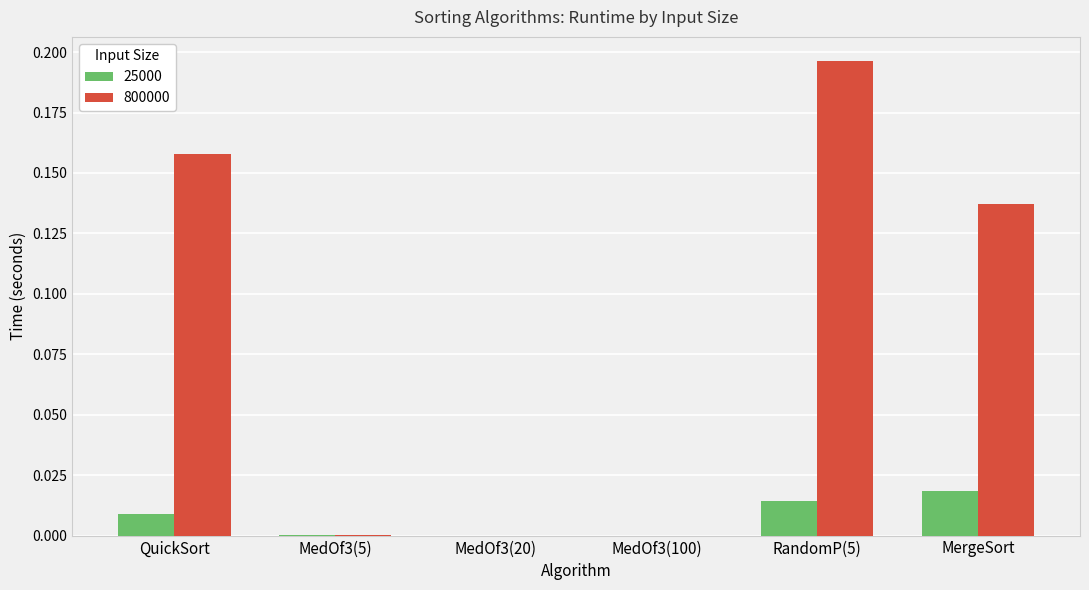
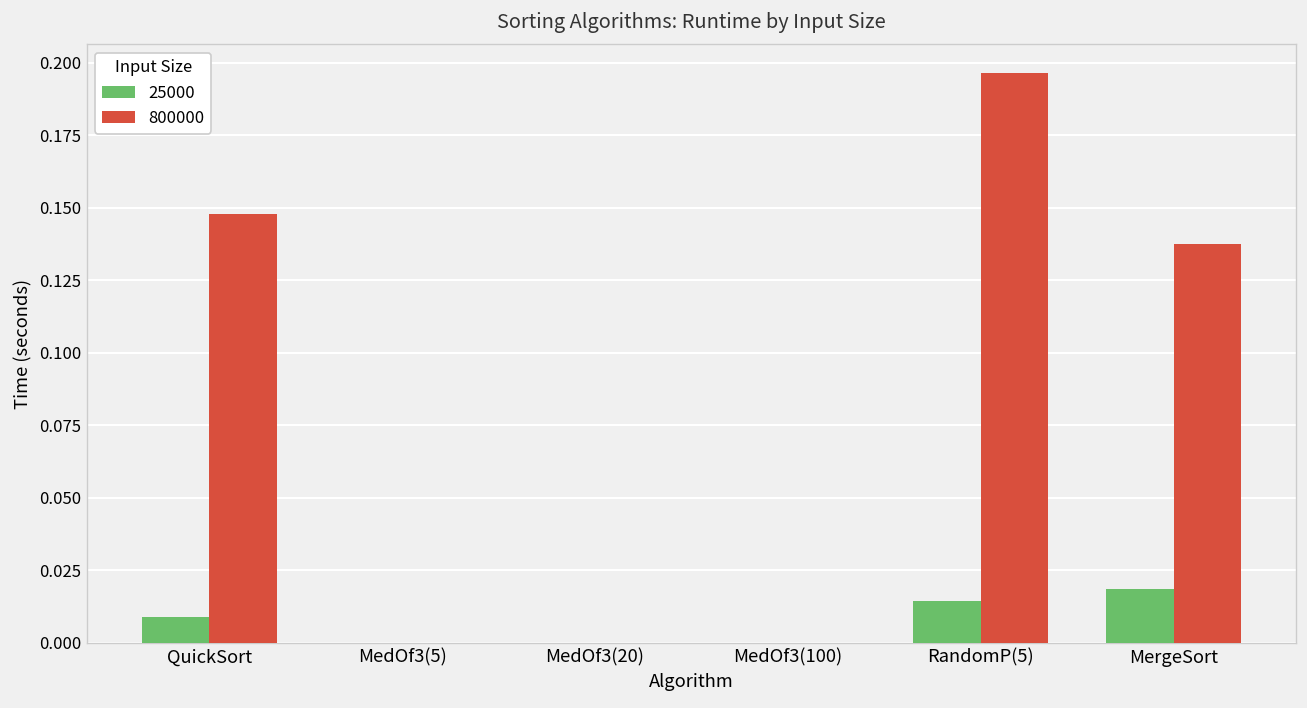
  {
    "25000": {
      "QuickSort": 0.009,
      "RandomP(5)": 0.014,
      "MergeSort": 0.018
    },
    "800000": {
-     "QuickSort": 0.158,
+     "QuickSort": 0.148,
      "RandomP(5)": 0.196,
      "MergeSort": 0.137
    }
  }
